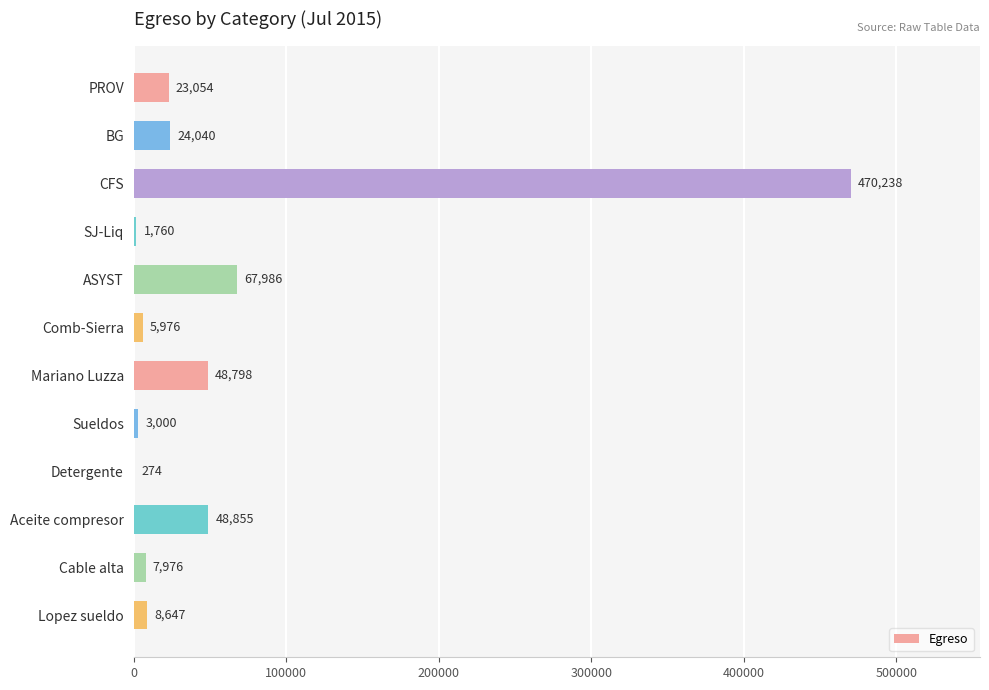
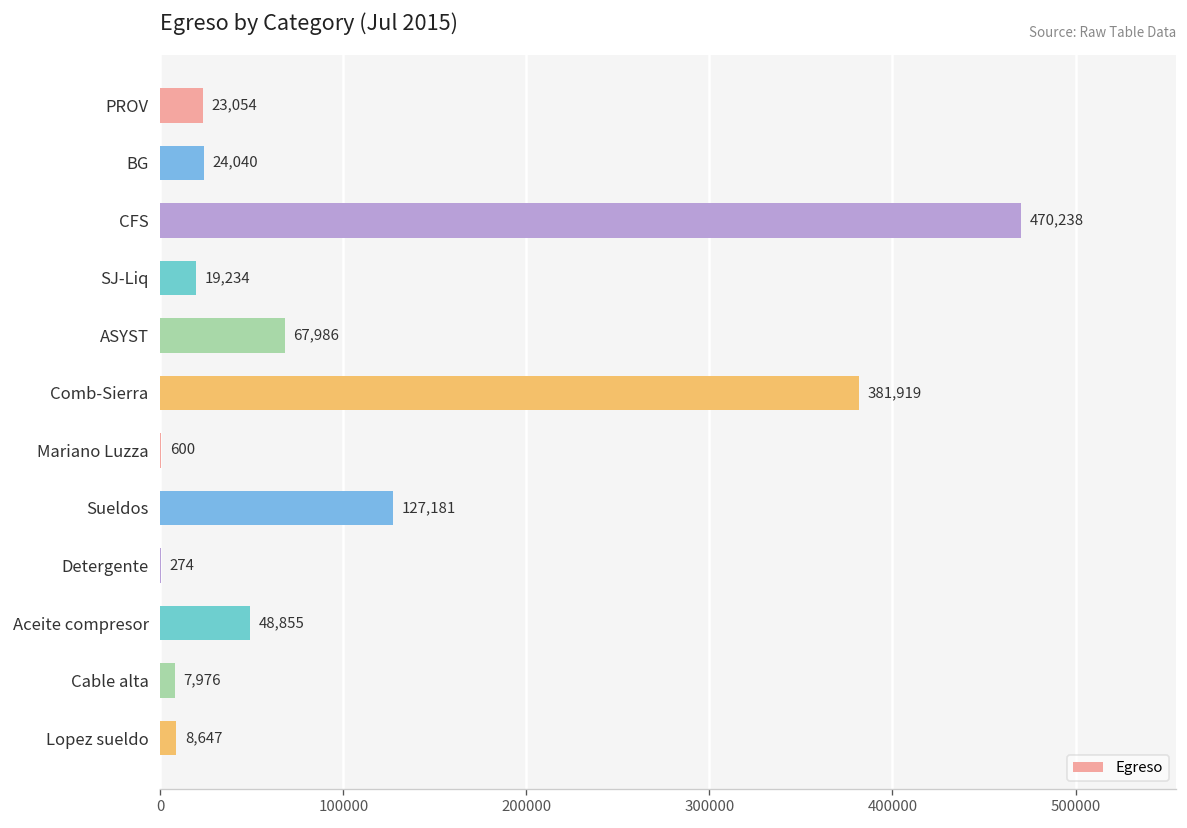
  {
    "PROV": "23,054",
    "BG": "24,040",
    "CFS": "470,238",
-   "SJ-Liq": "1,760",
+   "SJ-Liq": "19,234",
    "ASYST": "67,986",
-   "Comb-Sierra": "5,976",
-   "Mariano Luzza": "48,798",
-   "Sueldos": "3,000",
+   "Comb-Sierra": "381,919",
+   "Mariano Luzza": "600",
+   "Sueldos": "127,181",
    "Detergente": "274",
    "Aceite compresor": "48,855",
    "Cable alta": "7,976",
    "Lopez sueldo": "8,647"
  }
